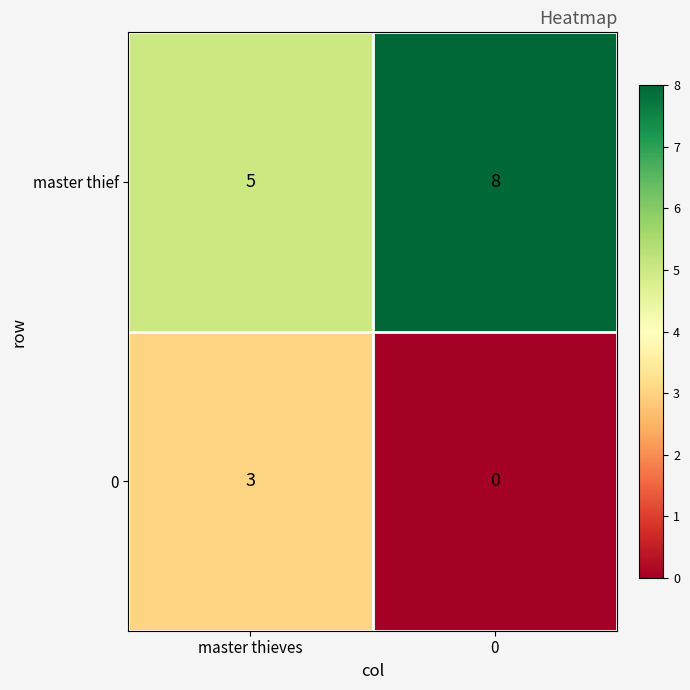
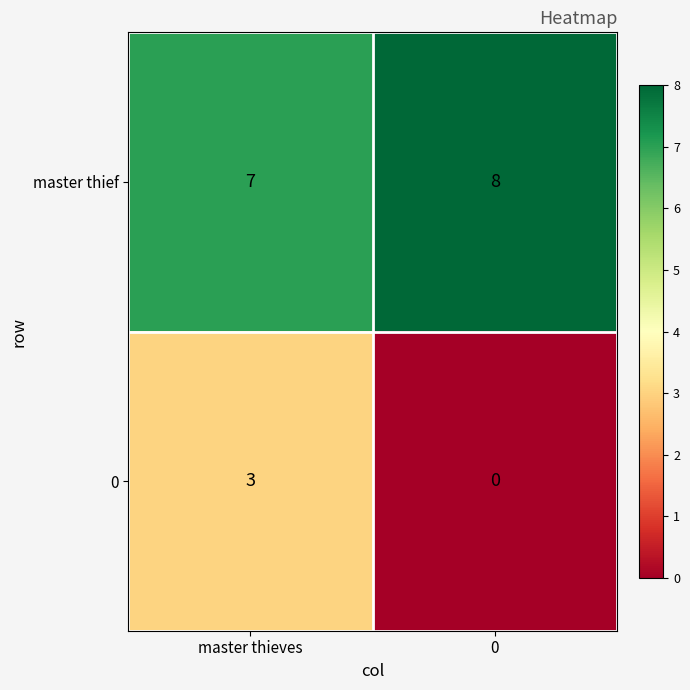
  {
    "master thief": {
-     "master thieves": 5,
+     "master thieves": 7,
      "0": 8
    },
    "0": {
      "master thieves": 3,
      "0": 0
    }
  }
